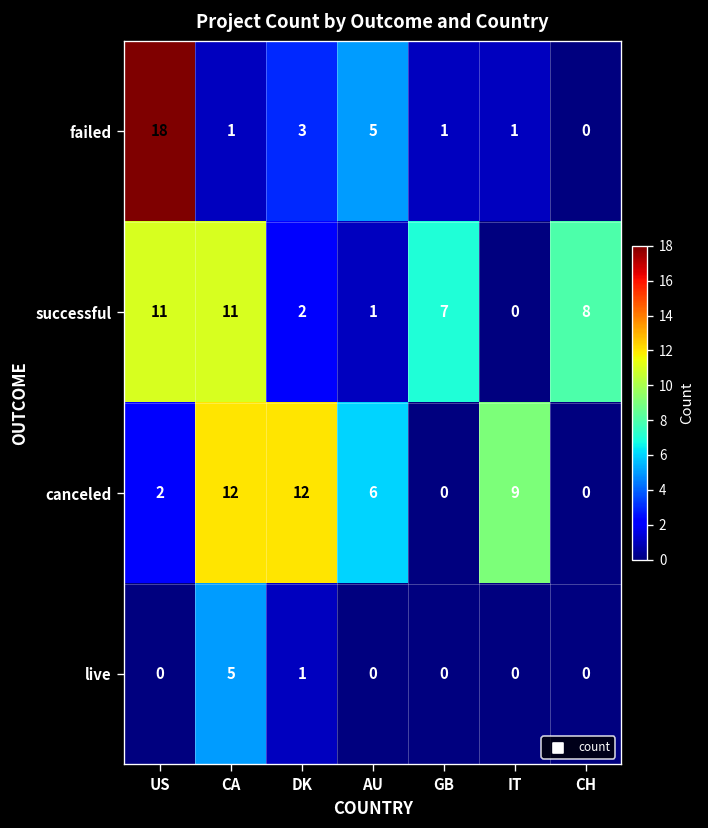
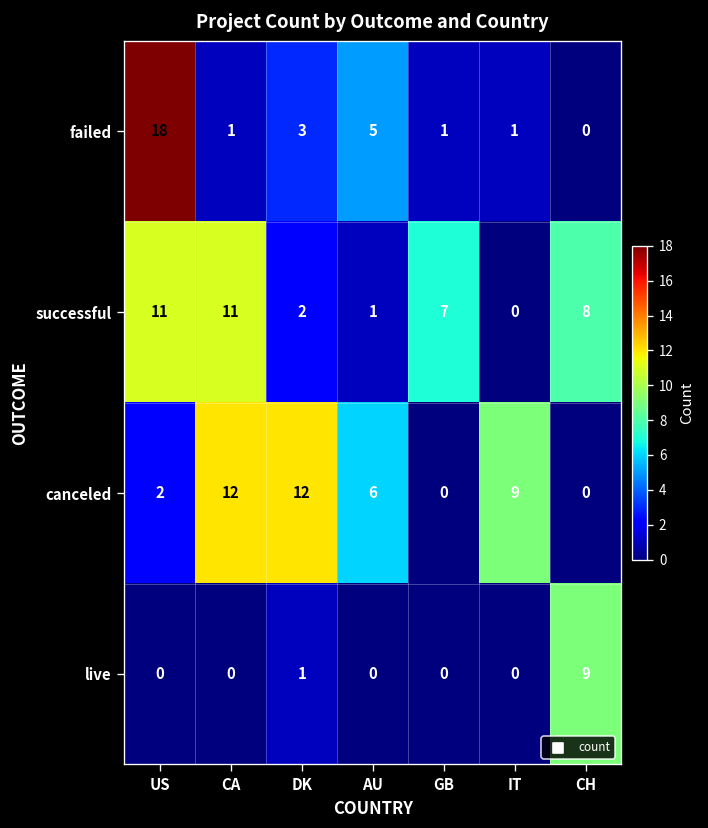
  {
    "failed": {
      "US": 18,
      "CA": 1,
      "DK": 3,
      "AU": 5,
      "GB": 1,
      "IT": 1,
      "CH": 0
    },
    "successful": {
      "US": 11,
      "CA": 11,
      "DK": 2,
      "AU": 1,
      "GB": 7,
      "IT": 0,
      "CH": 8
    },
    "canceled": {
      "US": 2,
      "CA": 12,
      "DK": 12,
      "AU": 6,
      "GB": 0,
      "IT": 9,
      "CH": 0
    },
    "live": {
      "US": 0,
-     "CA": 5,
+     "CA": 0,
      "DK": 1,
      "AU": 0,
      "GB": 0,
      "IT": 0,
-     "CH": 0
+     "CH": 9
    }
  }
